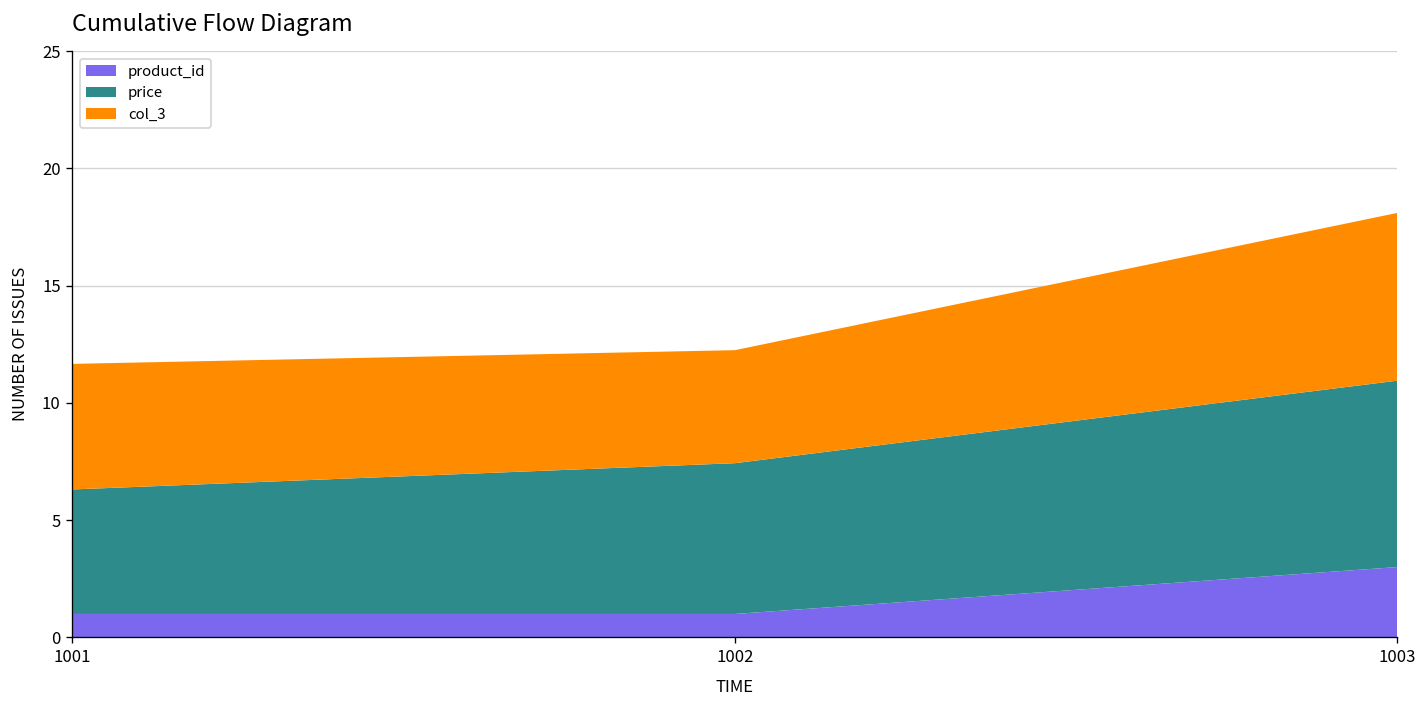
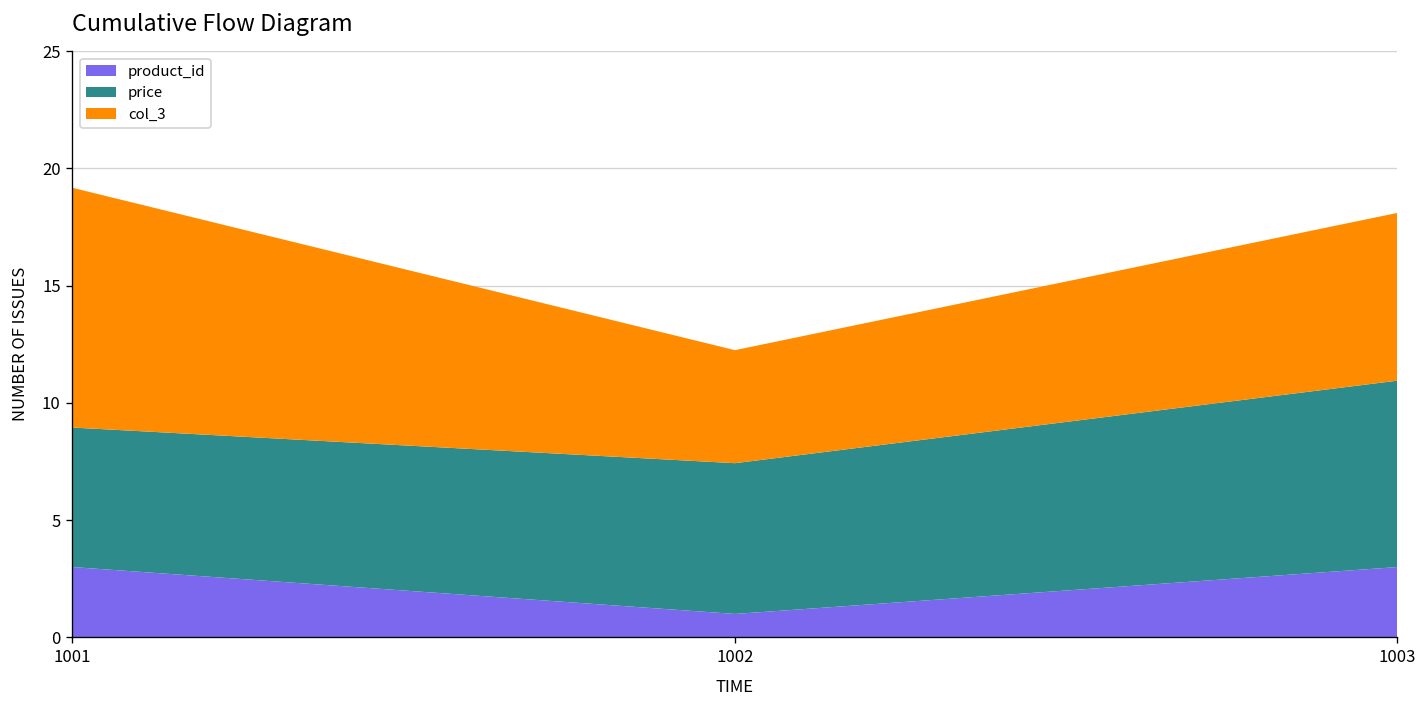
  {
    "product_id": {
-     "1001": 1
+     "1001": 3
    },
    "price": {
-     "1001": 5.3
+     "1001": 5.9
    },
    "col_3": {
-     "1001": 5.4,
+     "1001": 10.2,
      "1002": 4.8,
      "1003": 7.2
    }
  }
